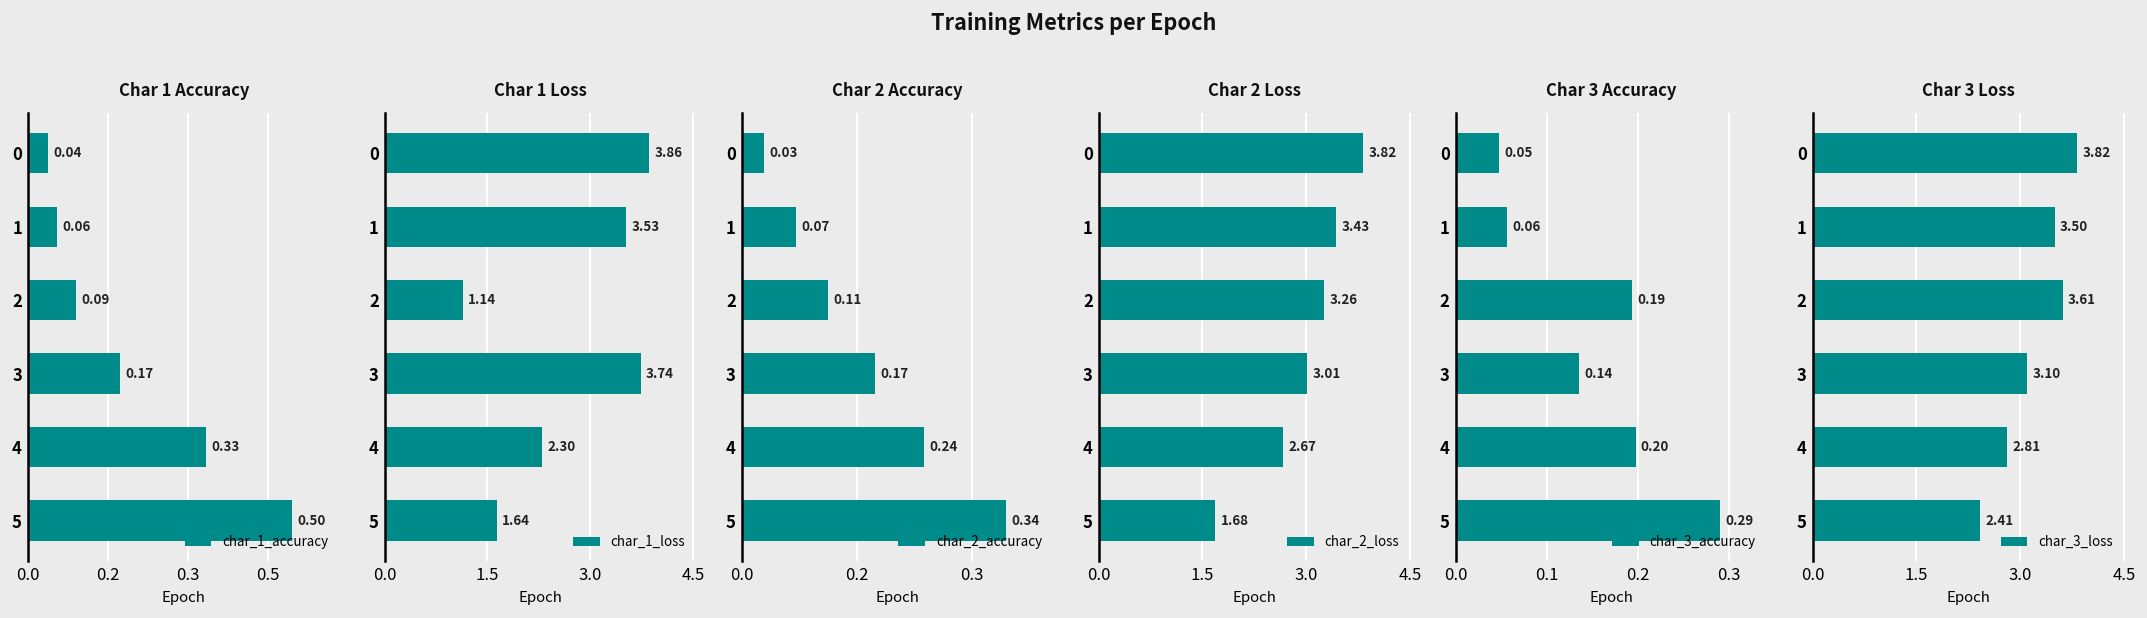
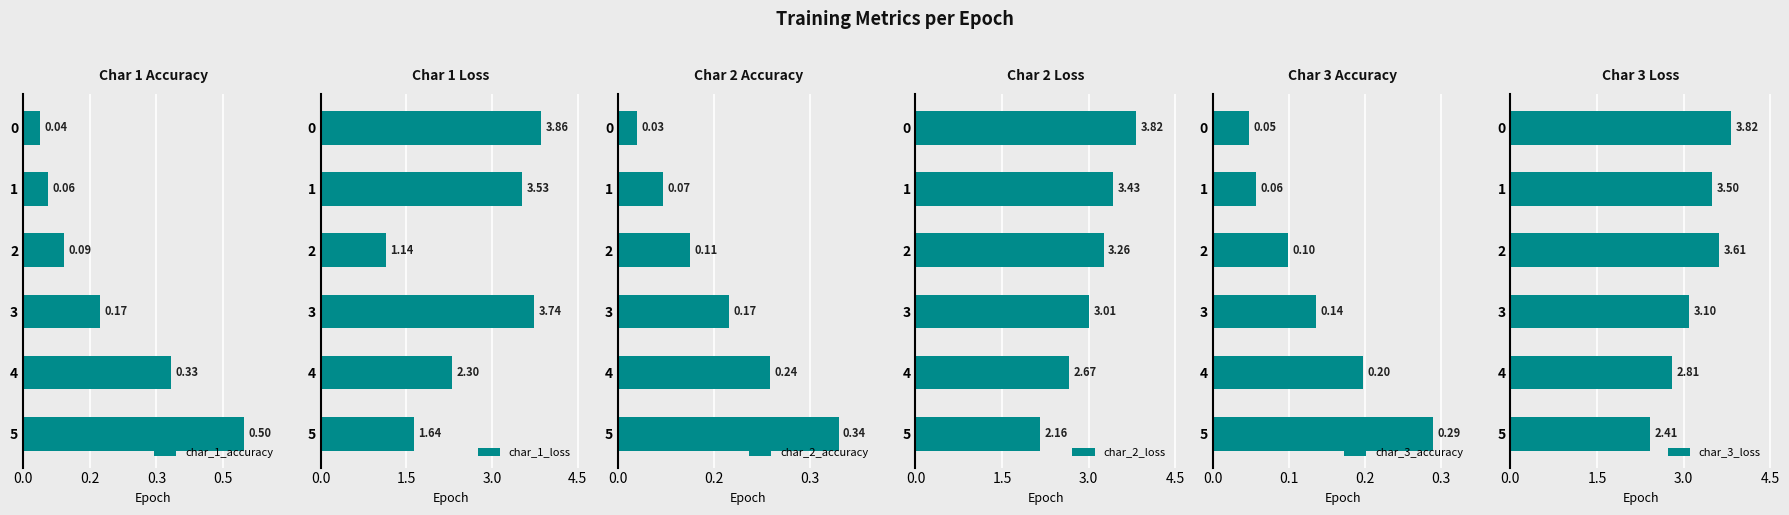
  {
    "Char 1 Accuracy": {
      "0": 0.04,
      "1": 0.06,
      "2": 0.09,
      "3": 0.17,
      "4": 0.33,
      "5": 0.50
    },
    "Char 1 Loss": {
      "0": 3.86,
      "1": 3.53,
      "2": 1.14,
      "3": 3.74,
      "4": 2.30,
      "5": 1.64
    },
    "Char 2 Accuracy": {
      "0": 0.03,
      "1": 0.07,
      "2": 0.11,
      "3": 0.17,
      "4": 0.24,
      "5": 0.34
    },
    "Char 2 Loss": {
      "0": 3.82,
      "1": 3.43,
      "2": 3.26,
      "3": 3.01,
      "4": 2.67,
-     "5": 1.68
+     "5": 2.16
    },
    "Char 3 Accuracy": {
      "0": 0.05,
      "1": 0.06,
-     "2": 0.19,
+     "2": 0.10,
      "3": 0.14,
      "4": 0.20,
      "5": 0.29
    },
    "Char 3 Loss": {
      "0": 3.82,
      "1": 3.50,
      "2": 3.61,
      "3": 3.10,
      "4": 2.81,
      "5": 2.41
    }
  }
